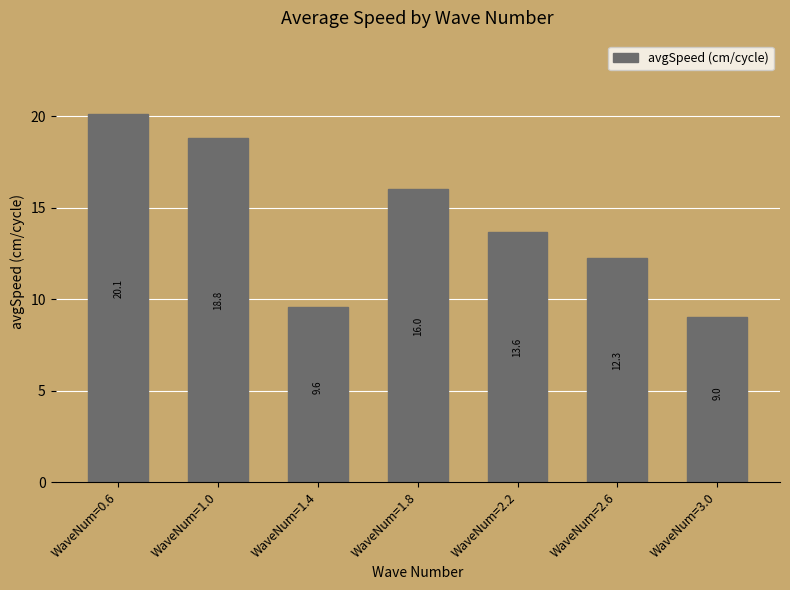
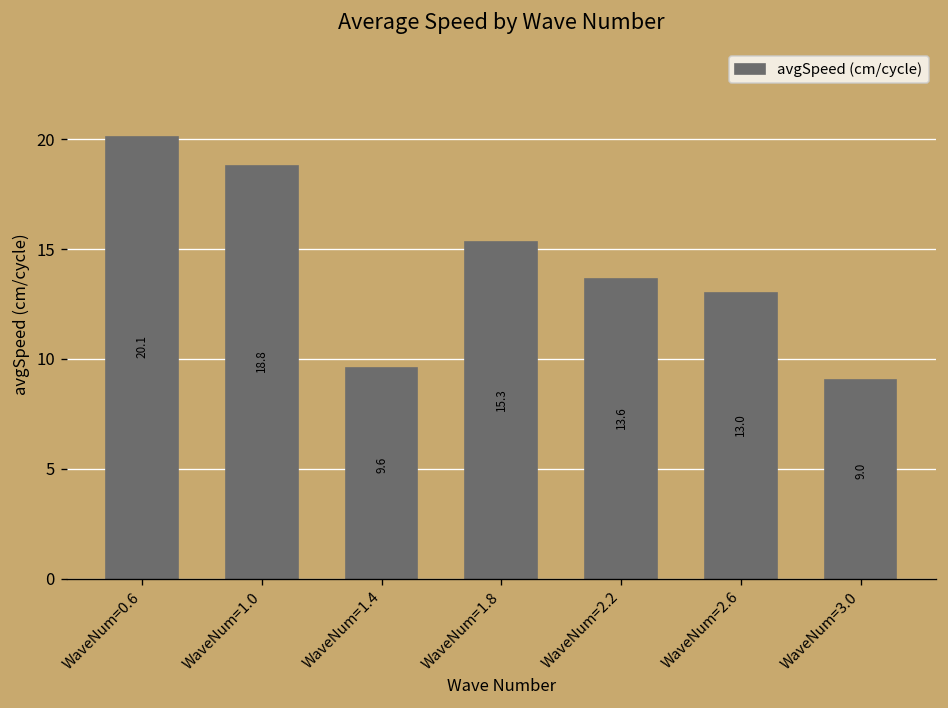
  {
    "WaveNum=0.6": 20.1,
    "WaveNum=1.0": 18.8,
    "WaveNum=1.4": 9.6,
-   "WaveNum=1.8": 16.0,
+   "WaveNum=1.8": 15.3,
    "WaveNum=2.2": 13.6,
-   "WaveNum=2.6": 12.3,
+   "WaveNum=2.6": 13.0,
    "WaveNum=3.0": 9.0
  }
